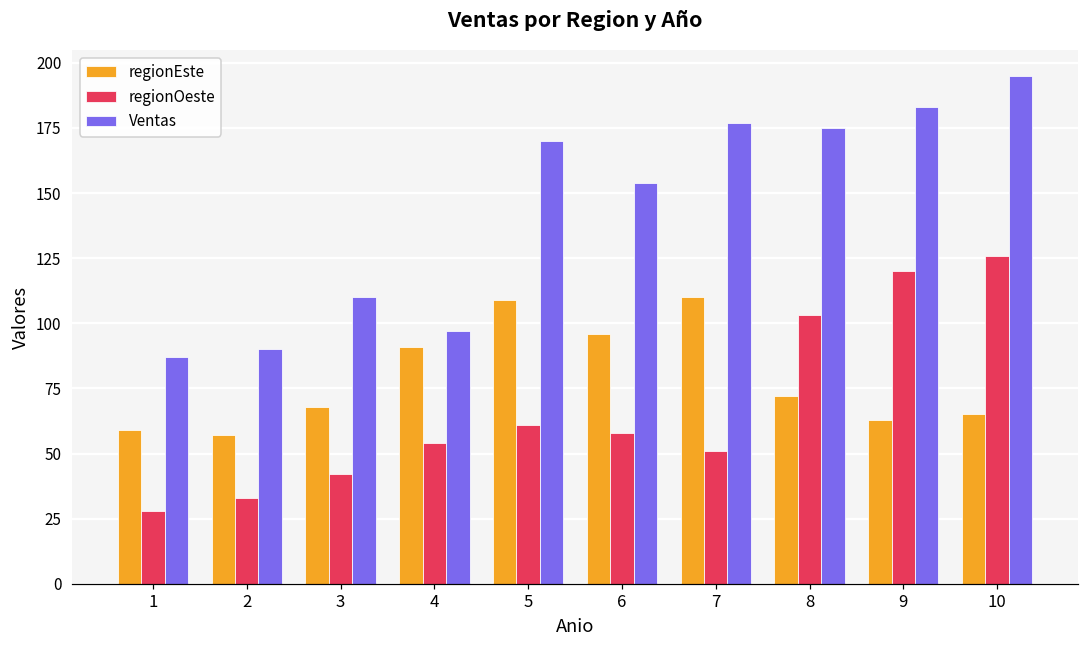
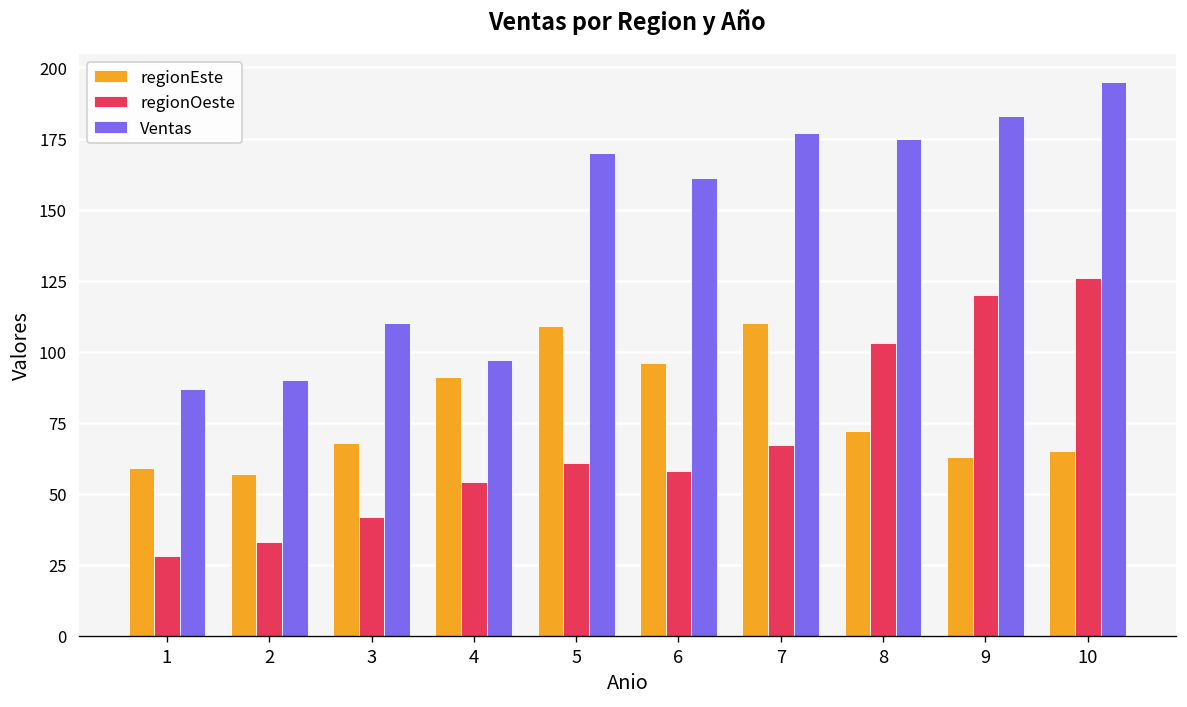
  {
    "regionEste": {
      "1": 59,
      "2": 57,
      "3": 68,
      "4": 91,
      "5": 109,
      "6": 96,
      "7": 110,
      "8": 72,
      "9": 63,
      "10": 65
    },
    "regionOeste": {
      "1": 28,
      "2": 33,
      "3": 42,
      "4": 54,
      "5": 61,
      "6": 58,
-     "7": 51,
+     "7": 67,
      "8": 103,
      "9": 120,
      "10": 126
    },
    "Ventas": {
      "1": 87,
      "2": 90,
      "3": 110,
      "4": 97,
      "5": 170,
-     "6": 154,
+     "6": 161,
      "7": 177,
      "8": 175,
      "9": 183,
      "10": 195
    }
  }
